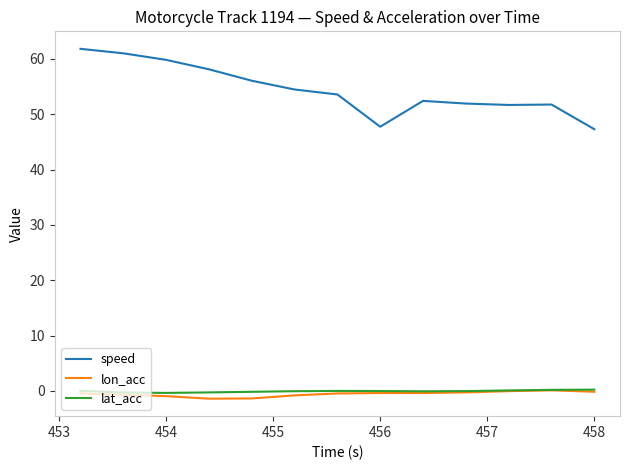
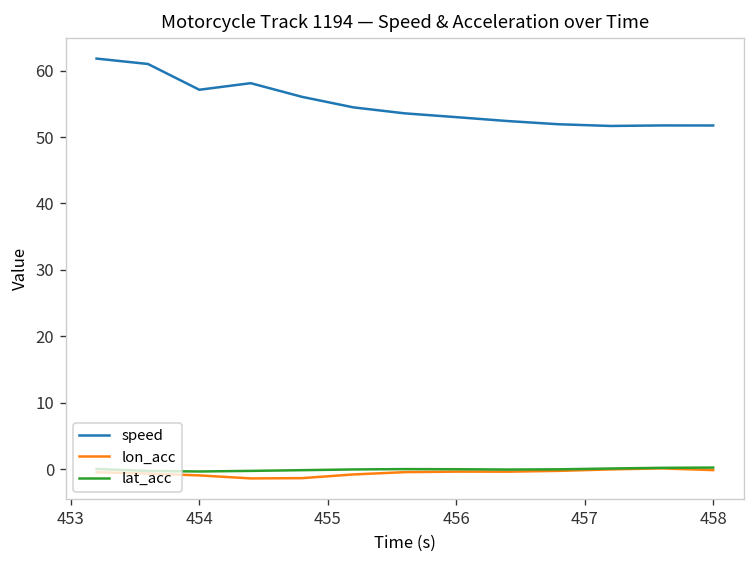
  {
    "speed": {
-     "454": 60,
-     "456": 48,
-     "458": 47
+     "454": 57,
+     "456": 53,
+     "458": 52
    },
    "lon_acc": {
      "454": -1
    },
    "lat_acc": {
      "454": 0
    }
  }
